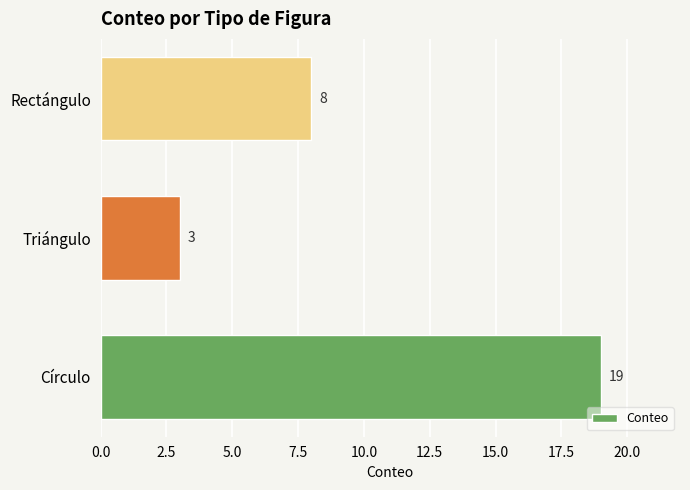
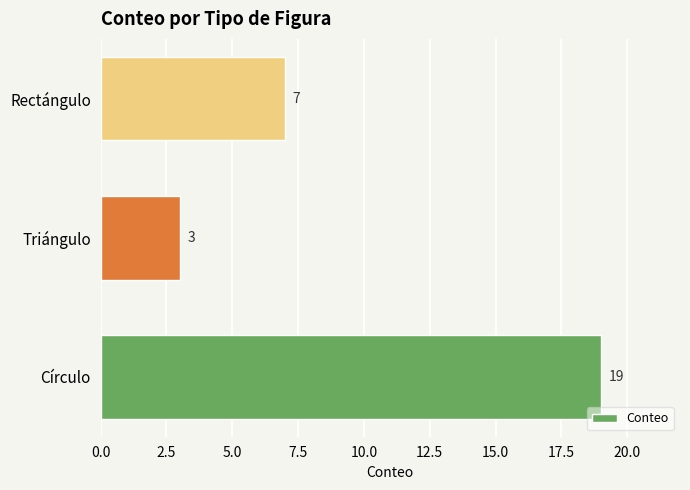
  {
-   "Rectángulo": 8,
+   "Rectángulo": 7,
    "Triángulo": 3,
    "Círculo": 19
  }
